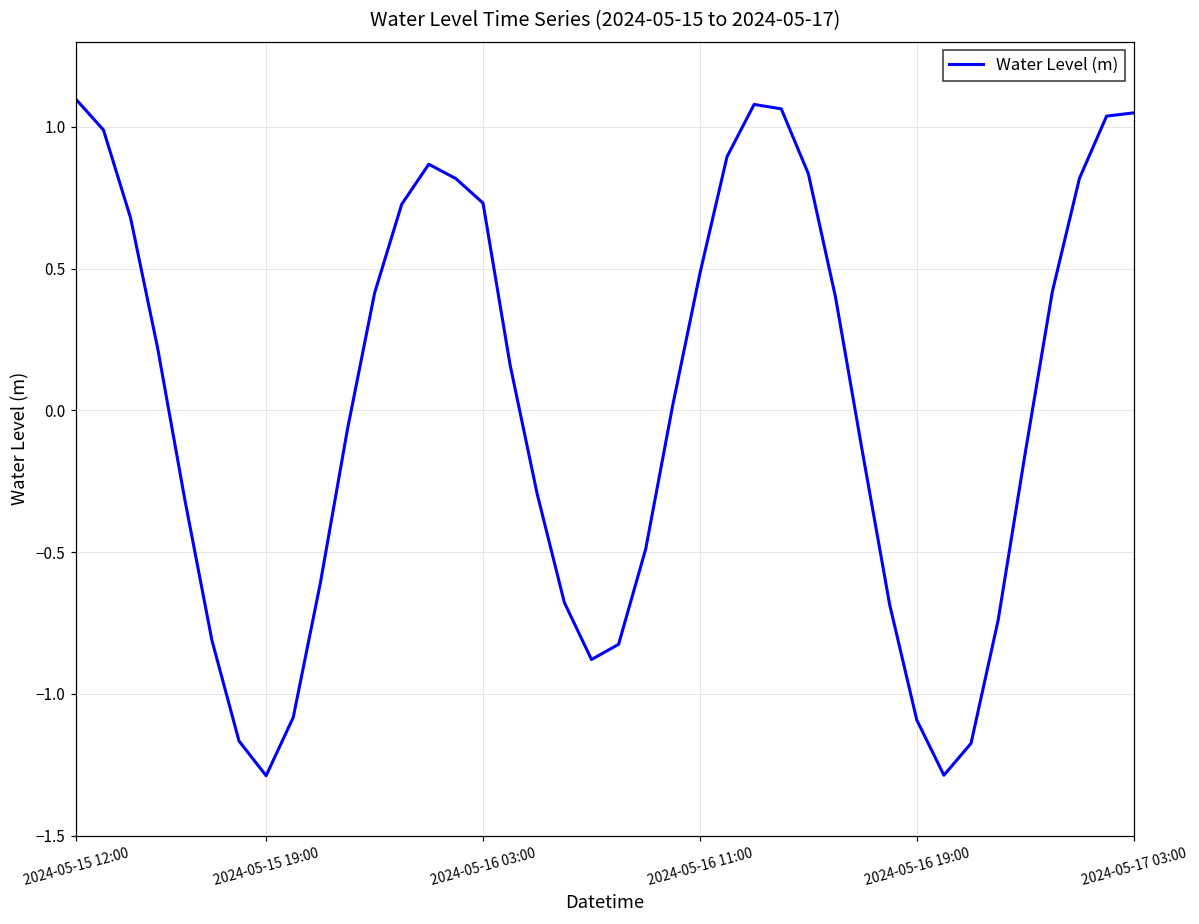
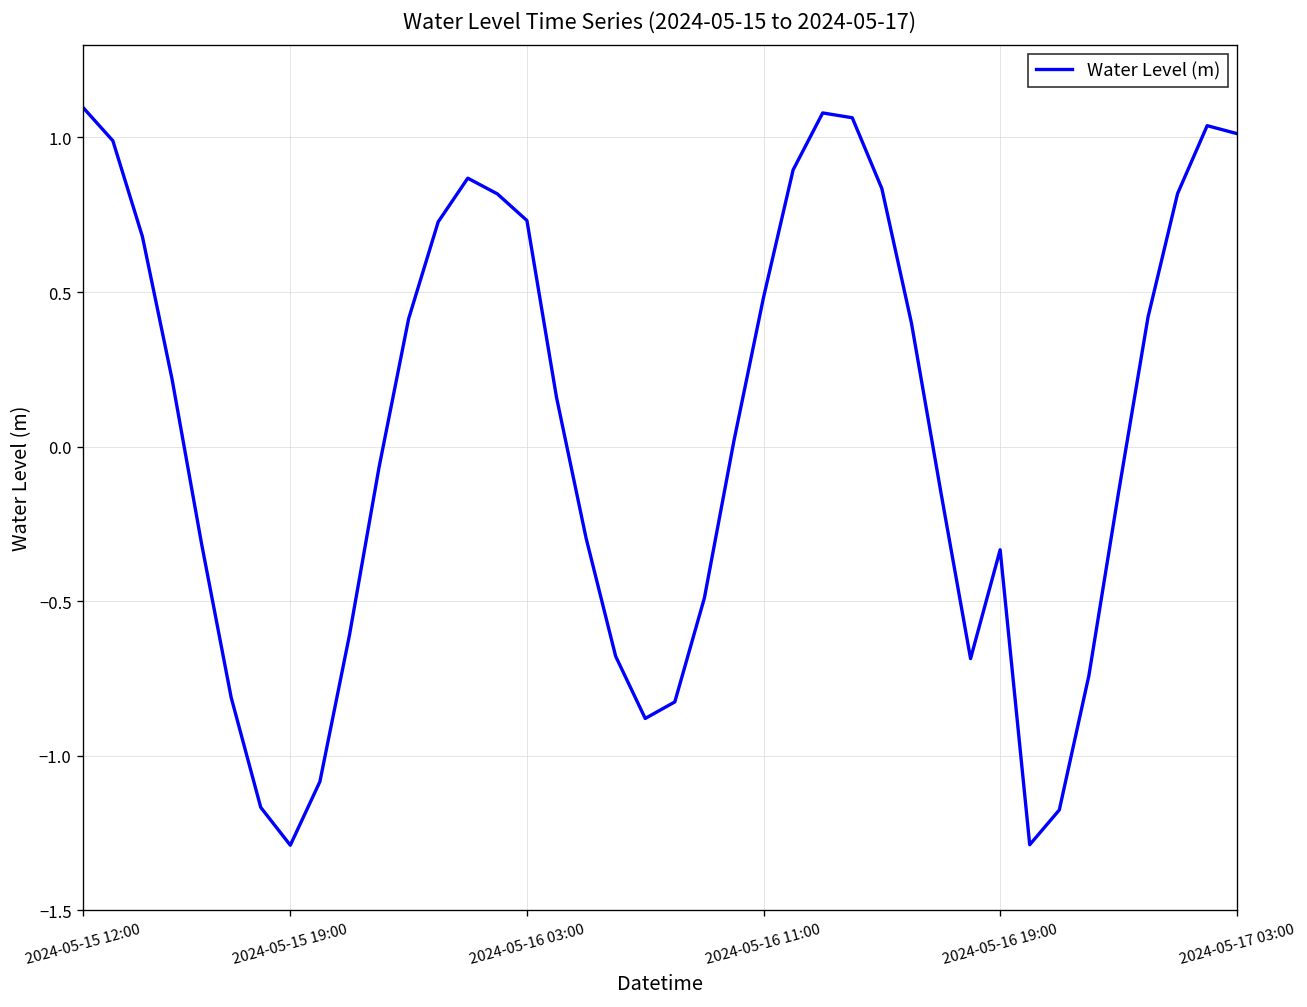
  {
    "2024-05-15 12:00": 1.10,
    "2024-05-15 19:00": -1.29,
    "2024-05-16 03:00": 0.73,
    "2024-05-16 11:00": 0.48,
-   "2024-05-16 19:00": -1.09,
-   "2024-05-17 03:00": 1.05
+   "2024-05-16 19:00": -0.33,
+   "2024-05-17 03:00": 1.01
  }
